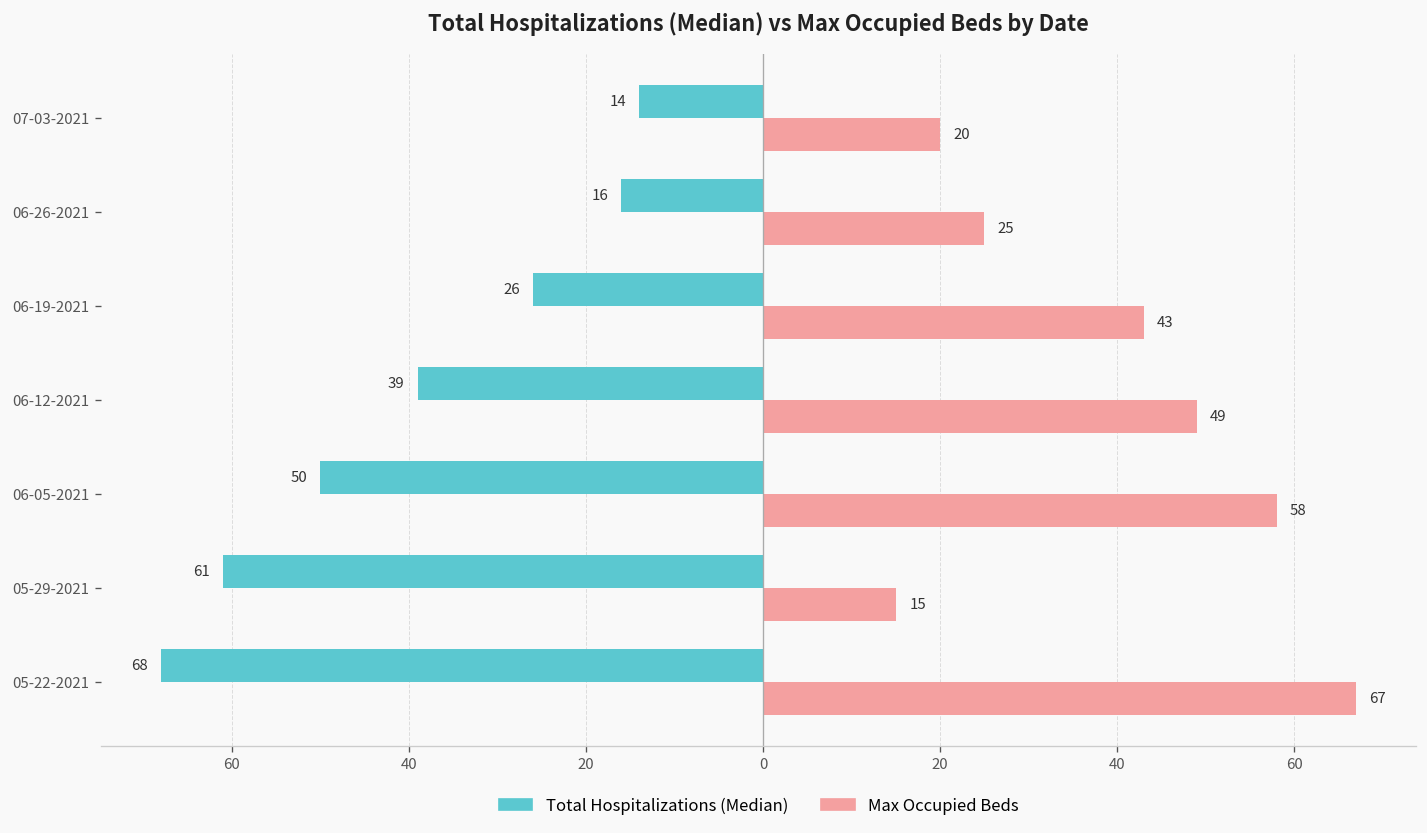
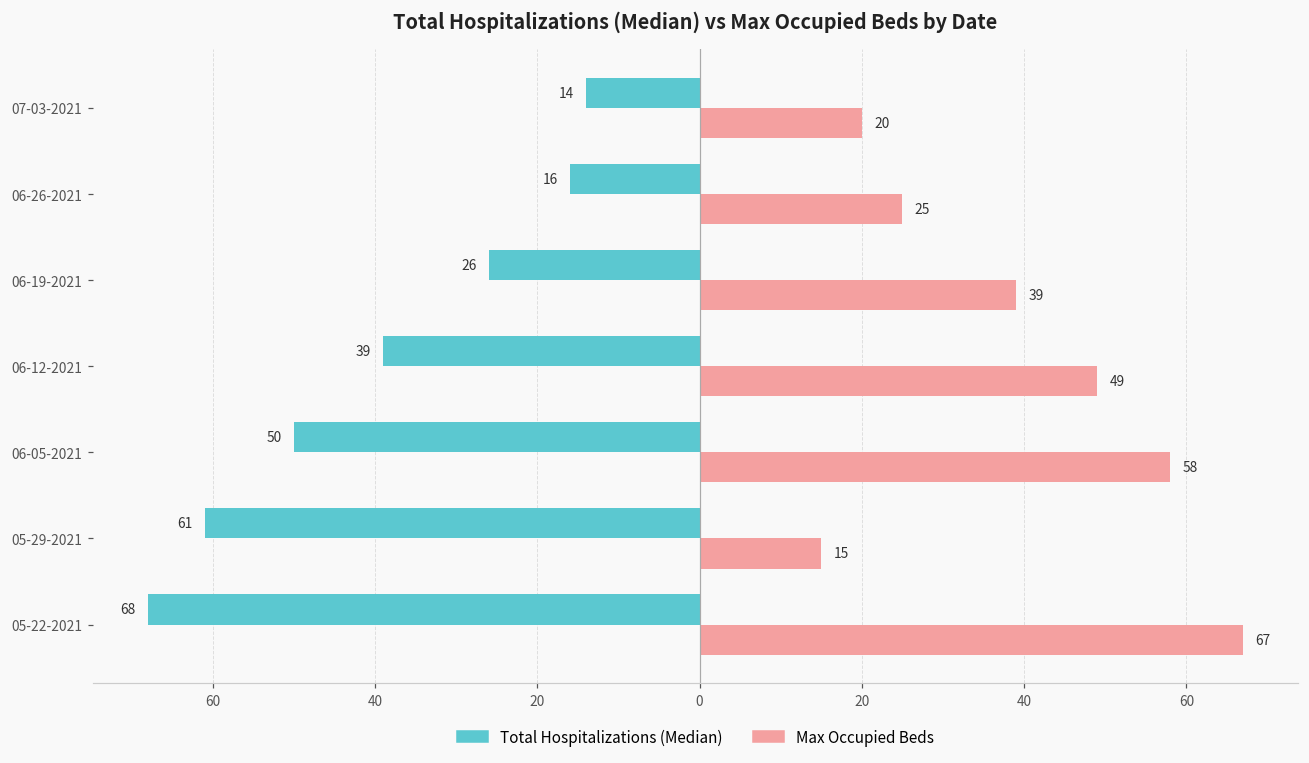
  {
    "Max Occupied Beds": {
      "07-03-2021": 20,
      "06-26-2021": 25,
-     "06-19-2021": 43,
+     "06-19-2021": 39,
      "06-12-2021": 49,
      "06-05-2021": 58,
      "05-29-2021": 15,
      "05-22-2021": 67
    }
  }
